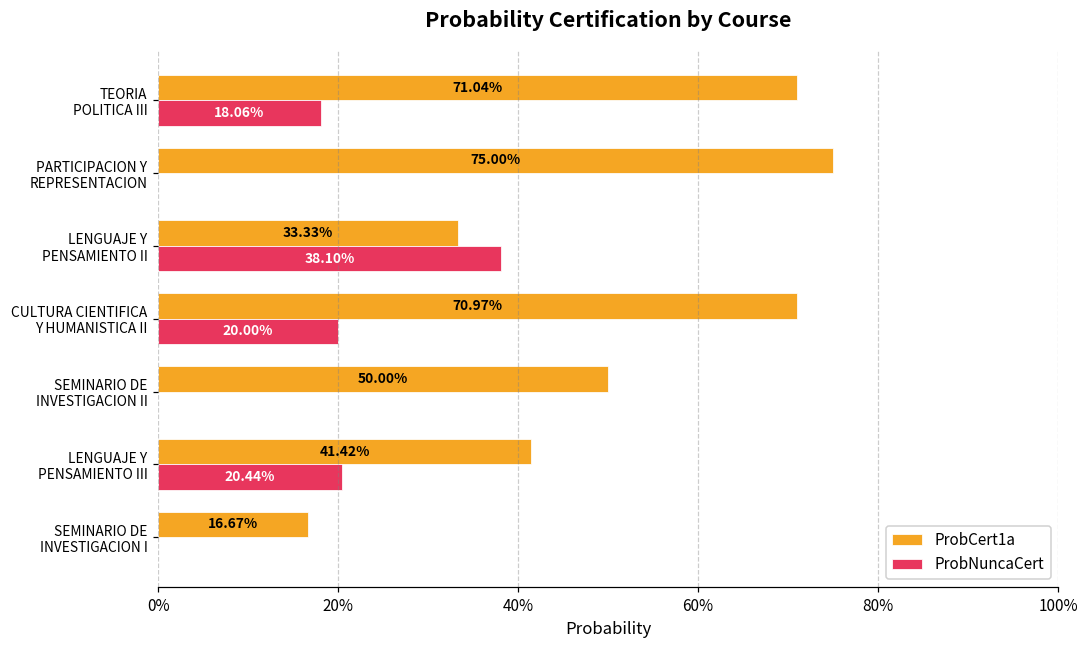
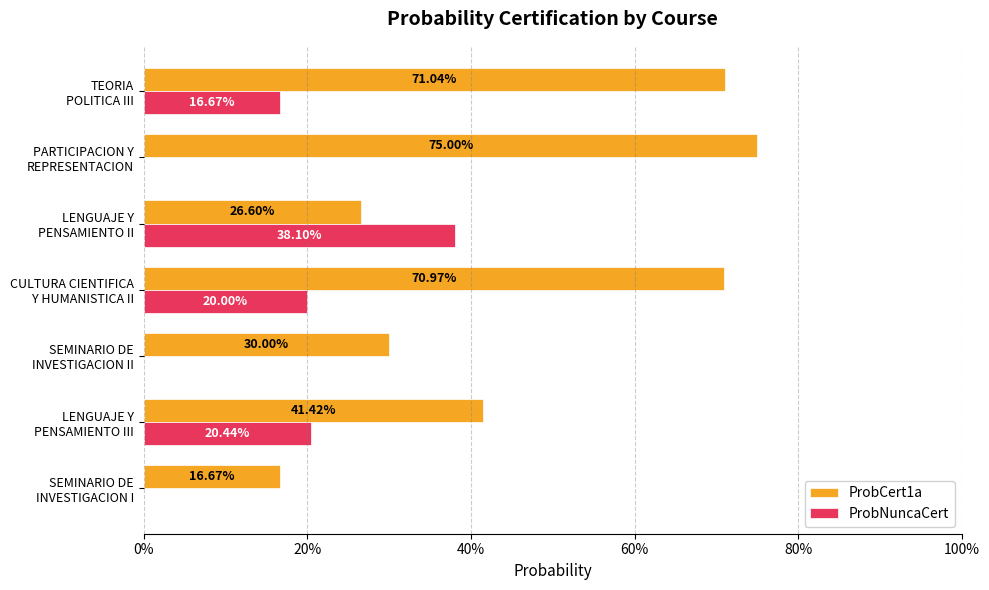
  {
    "ProbCert1a": {
      "TEORIA POLITICA III": "71.04%",
      "PARTICIPACION Y REPRESENTACION": "75.00%",
-     "LENGUAJE Y PENSAMIENTO II": "33.33%",
+     "LENGUAJE Y PENSAMIENTO II": "26.60%",
      "CULTURA CIENTIFICA Y HUMANISTICA II": "70.97%",
-     "SEMINARIO DE INVESTIGACION II": "50.00%",
+     "SEMINARIO DE INVESTIGACION II": "30.00%",
      "LENGUAJE Y PENSAMIENTO III": "41.42%",
      "SEMINARIO DE INVESTIGACION I": "16.67%"
    },
    "ProbNuncaCert": {
-     "TEORIA POLITICA III": "18.06%",
+     "TEORIA POLITICA III": "16.67%",
      "LENGUAJE Y PENSAMIENTO II": "38.10%",
      "CULTURA CIENTIFICA Y HUMANISTICA II": "20.00%",
      "LENGUAJE Y PENSAMIENTO III": "20.44%"
    }
  }
